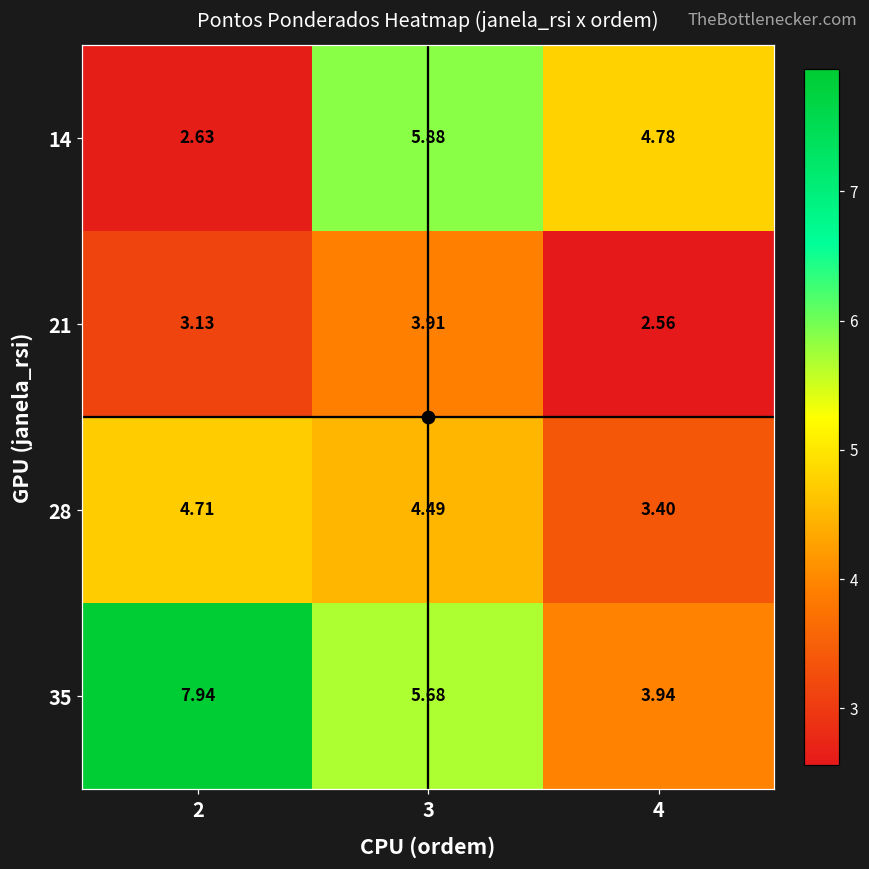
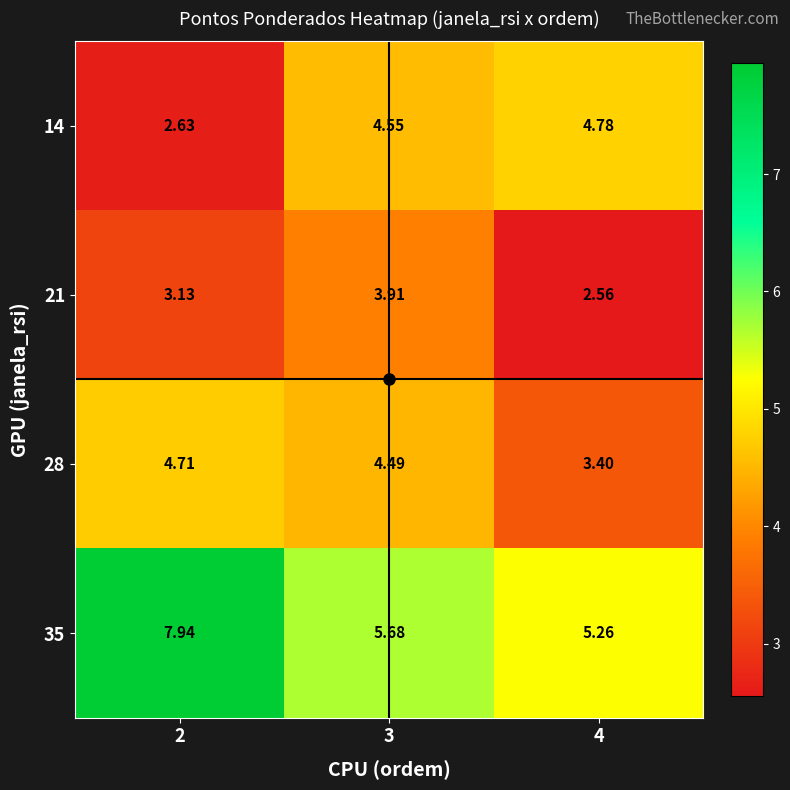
  {
    "14": {
      "2": 2.63,
-     "3": 5.88,
+     "3": 4.55,
      "4": 4.78
    },
    "21": {
      "2": 3.13,
      "3": 3.91,
      "4": 2.56
    },
    "28": {
      "2": 4.71,
      "3": 4.49,
      "4": 3.40
    },
    "35": {
      "2": 7.94,
      "3": 5.68,
-     "4": 3.94
+     "4": 5.26
    }
  }
